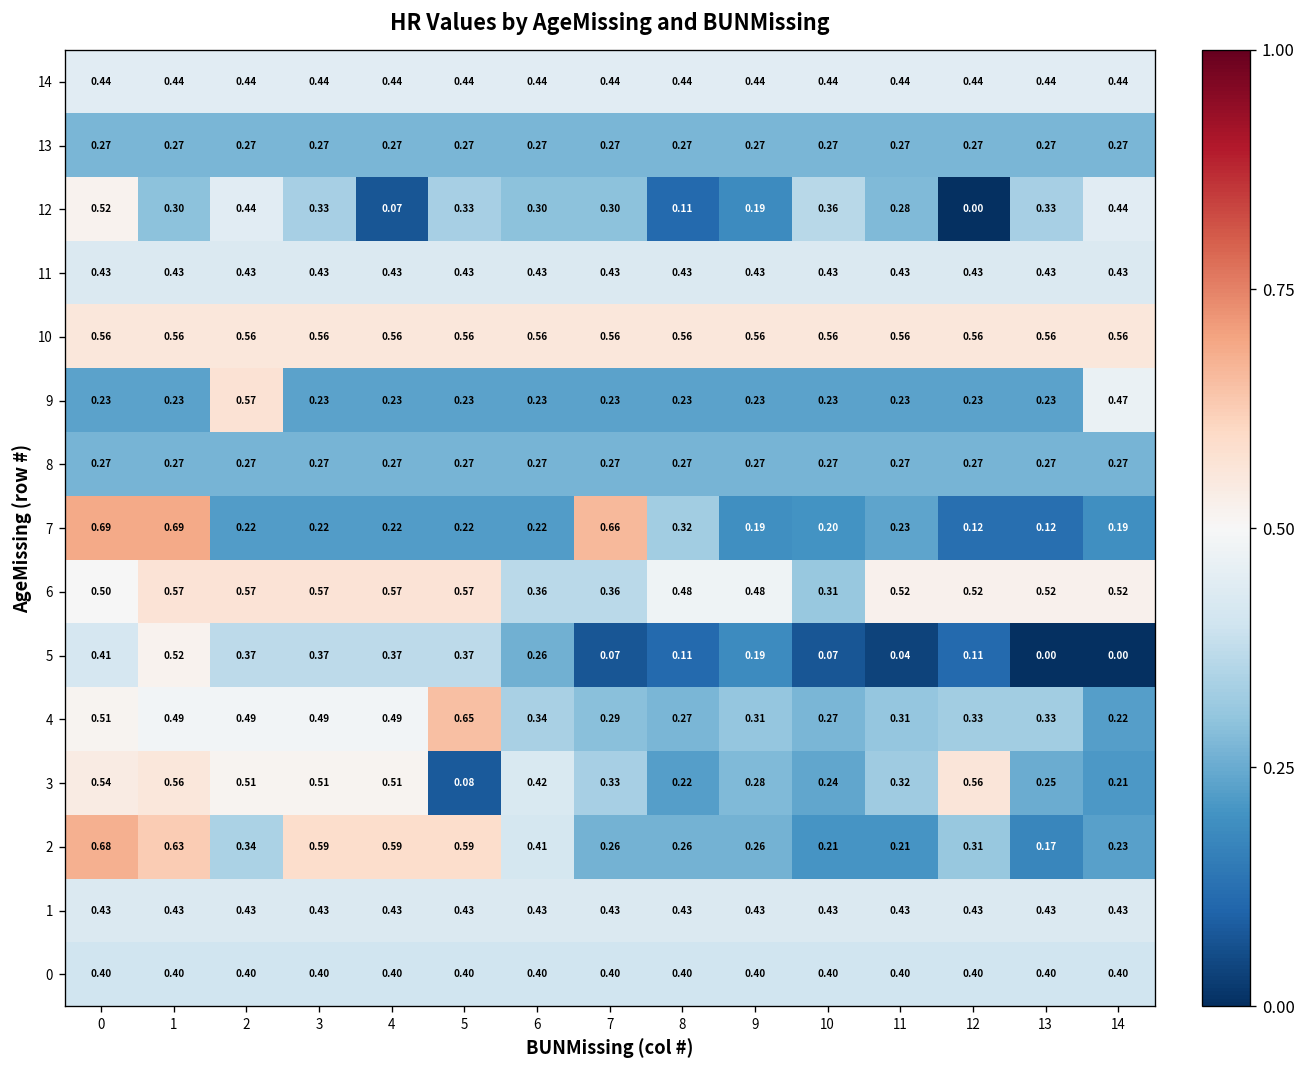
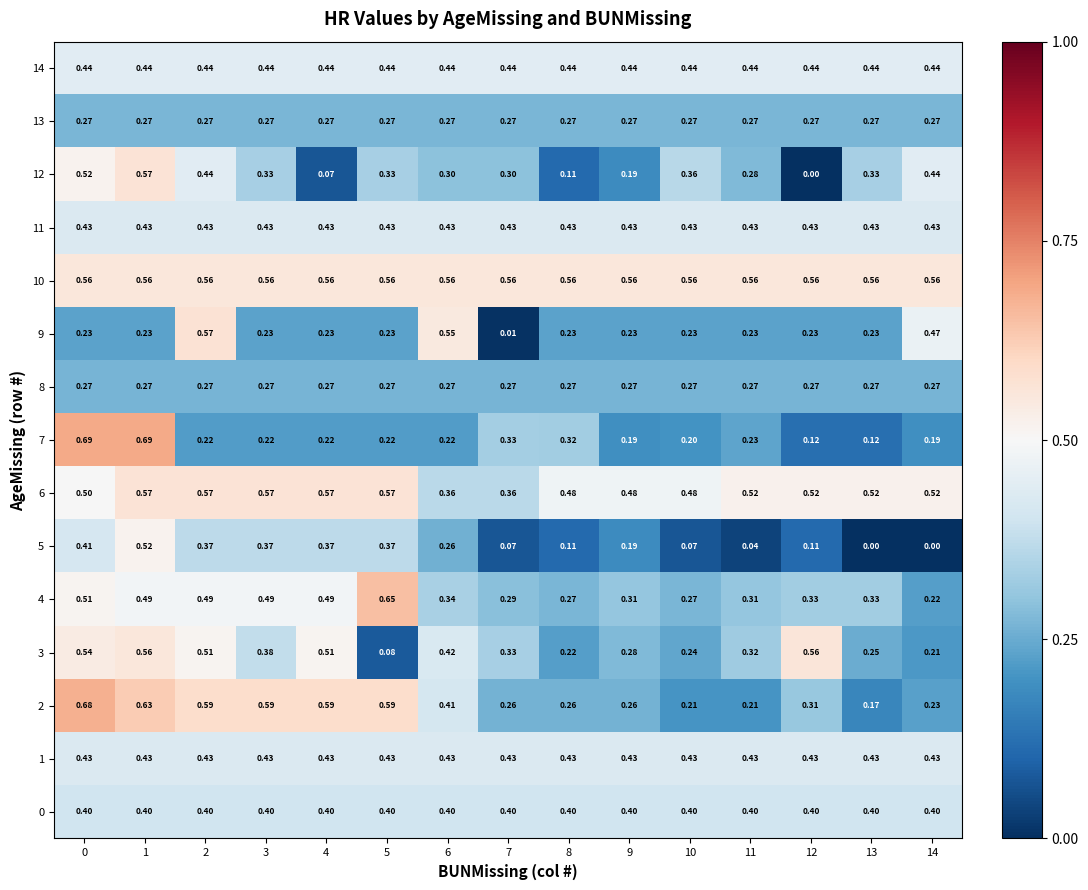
  {
    "12": {
      "0": 0.52,
-     "1": 0.30,
+     "1": 0.57,
      "2": 0.44,
      "3": 0.33,
      "4": 0.07,
      "5": 0.33,
      "6": 0.30,
      "7": 0.30,
      "8": 0.11,
      "9": 0.19,
      "10": 0.36,
      "11": 0.28,
      "12": 0.00,
      "13": 0.33,
      "14": 0.44
    },
    "9": {
      "0": 0.23,
      "1": 0.23,
      "2": 0.57,
      "3": 0.23,
      "4": 0.23,
      "5": 0.23,
-     "6": 0.23,
-     "7": 0.23,
+     "6": 0.55,
+     "7": 0.01,
      "8": 0.23,
      "9": 0.23,
      "10": 0.23,
      "11": 0.23,
      "12": 0.23,
      "13": 0.23,
      "14": 0.47
    },
    "7": {
      "0": 0.69,
      "1": 0.69,
      "2": 0.22,
      "3": 0.22,
      "4": 0.22,
      "5": 0.22,
      "6": 0.22,
-     "7": 0.66,
+     "7": 0.33,
      "8": 0.32,
      "9": 0.19,
      "10": 0.20,
      "11": 0.23,
      "12": 0.12,
      "13": 0.12,
      "14": 0.19
    },
    "6": {
      "0": 0.50,
      "1": 0.57,
      "2": 0.57,
      "3": 0.57,
      "4": 0.57,
      "5": 0.57,
      "6": 0.36,
      "7": 0.36,
      "8": 0.48,
      "9": 0.48,
-     "10": 0.31,
+     "10": 0.48,
      "11": 0.52,
      "12": 0.52,
      "13": 0.52,
      "14": 0.52
    },
    "3": {
      "0": 0.54,
      "1": 0.56,
      "2": 0.51,
-     "3": 0.51,
+     "3": 0.38,
      "4": 0.51,
      "5": 0.08,
      "6": 0.42,
      "7": 0.33,
      "8": 0.22,
      "9": 0.28,
      "10": 0.24,
      "11": 0.32,
      "12": 0.56,
      "13": 0.25,
      "14": 0.21
    },
    "2": {
      "0": 0.68,
      "1": 0.63,
-     "2": 0.34,
+     "2": 0.59,
      "3": 0.59,
      "4": 0.59,
      "5": 0.59,
      "6": 0.41,
      "7": 0.26,
      "8": 0.26,
      "9": 0.26,
      "10": 0.21,
      "11": 0.21,
      "12": 0.31,
      "13": 0.17,
      "14": 0.23
    }
  }
